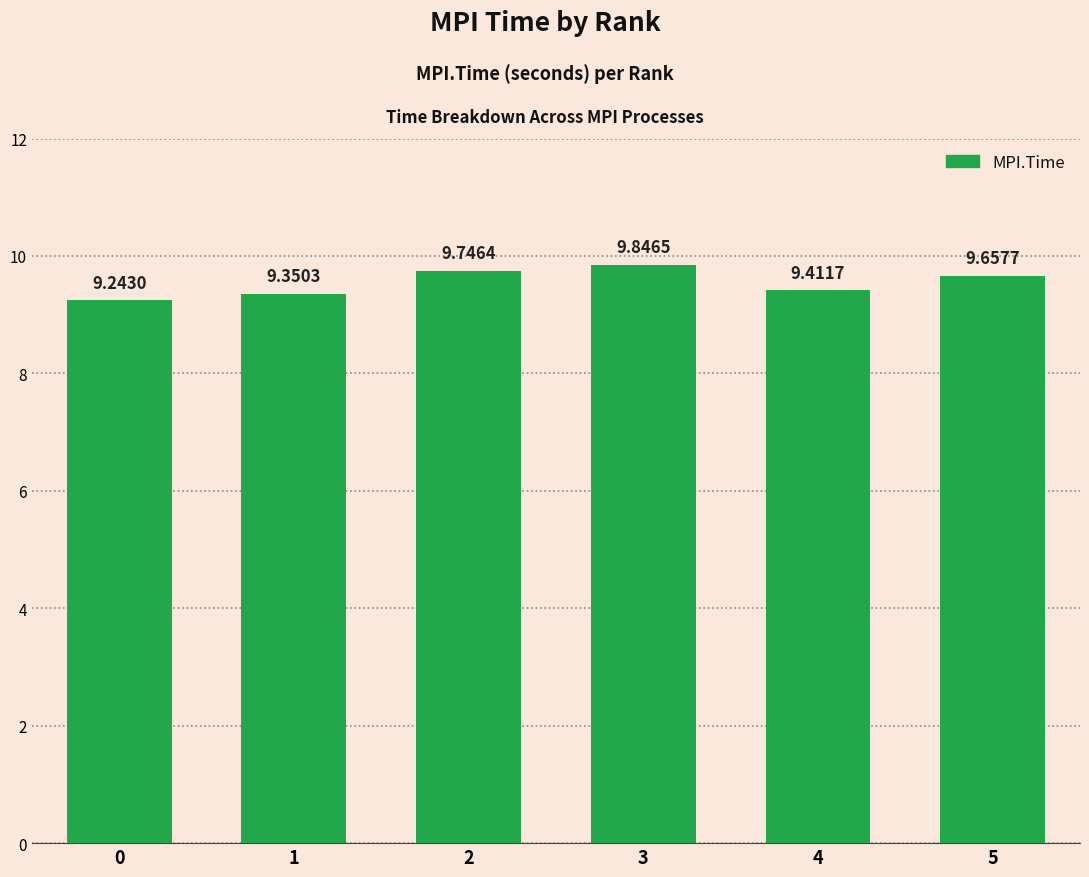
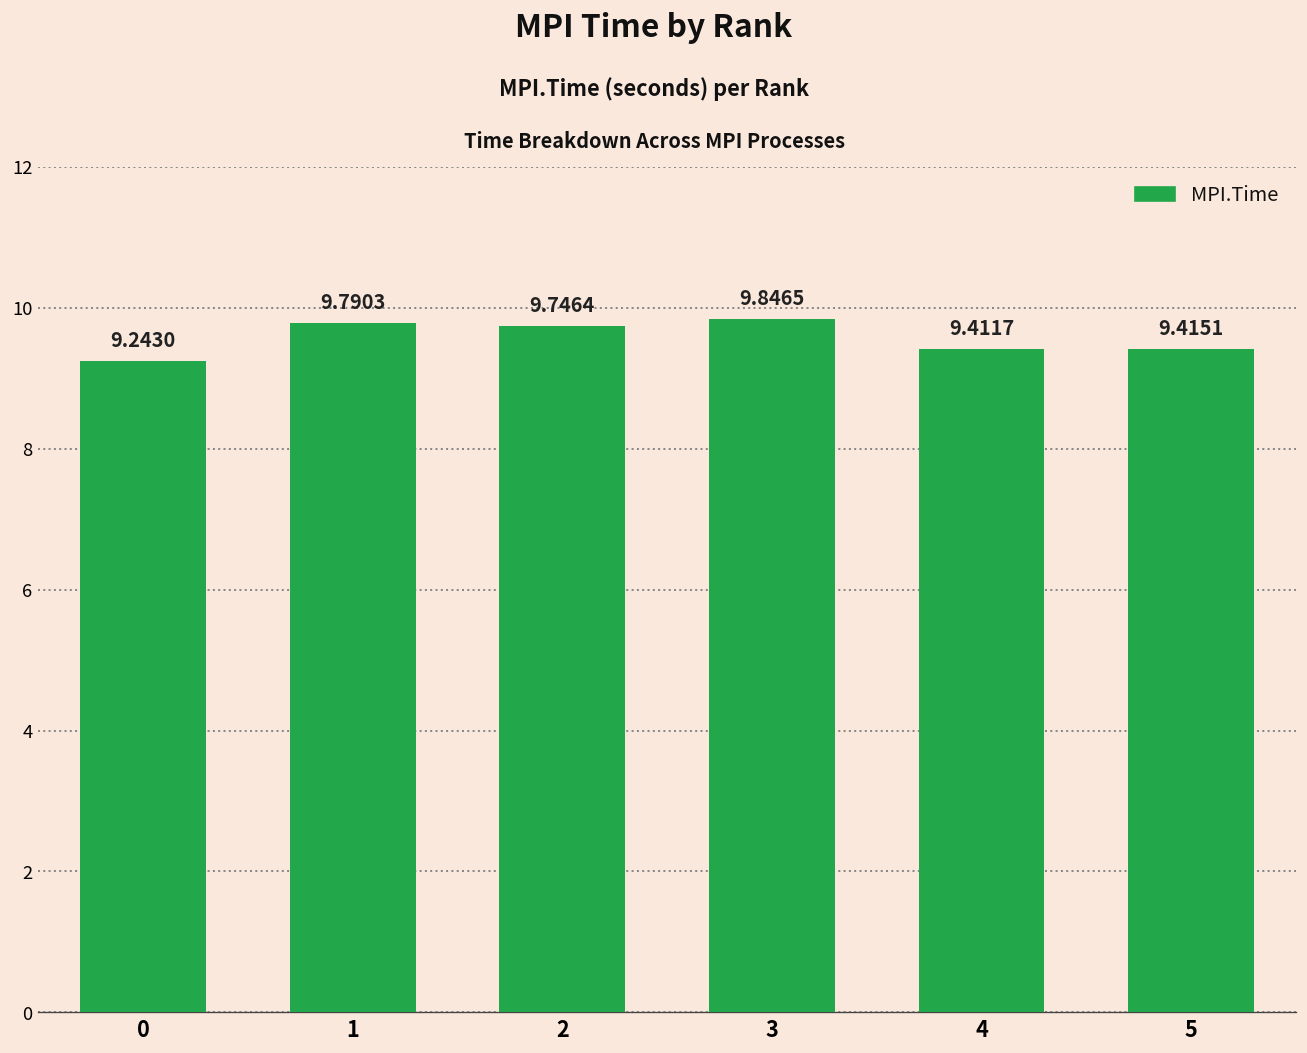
  {
    "0": 9.2430,
-   "1": 9.3503,
+   "1": 9.7903,
    "2": 9.7464,
    "3": 9.8465,
    "4": 9.4117,
-   "5": 9.6577
+   "5": 9.4151
  }
